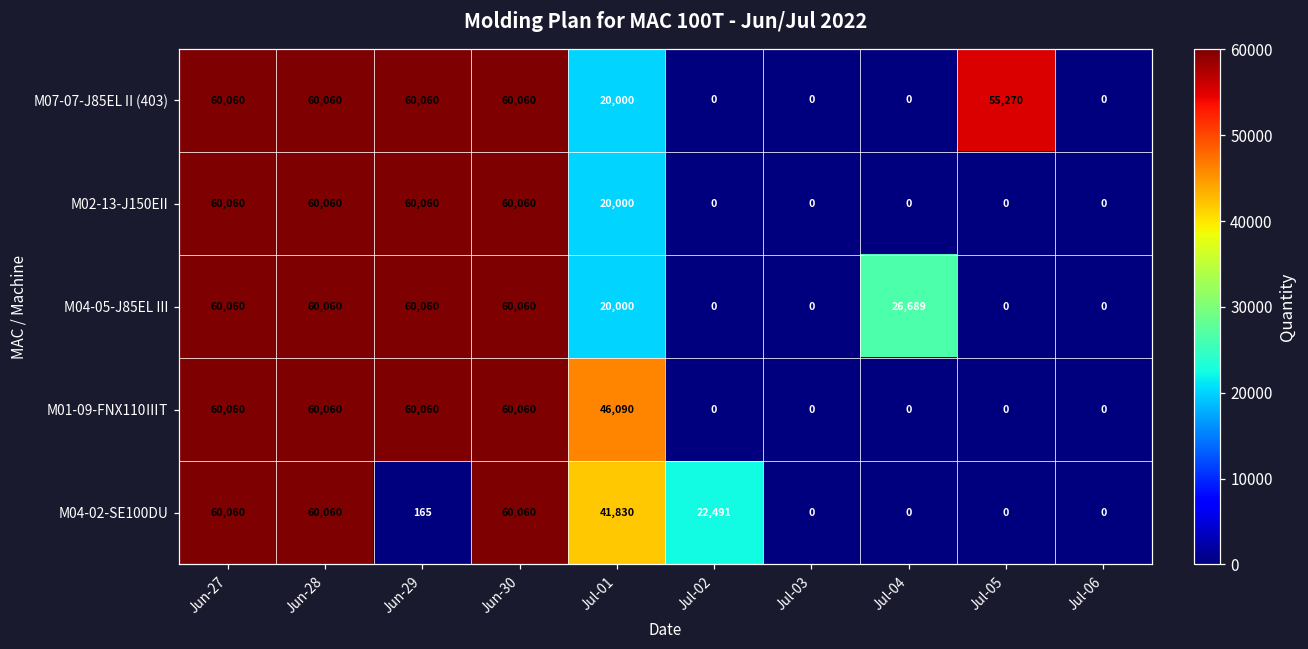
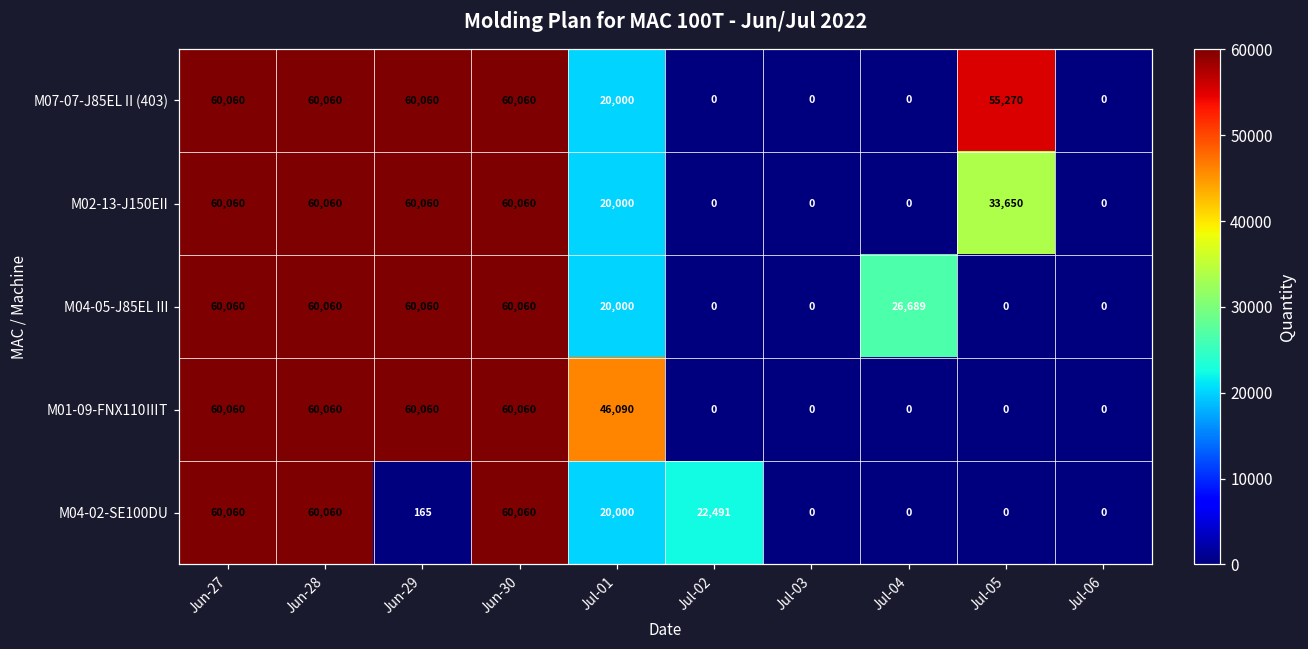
  {
    "M07-07-J85ELⅡ(403)": {
      "Jun-27": "60,060",
      "Jun-28": "60,060",
      "Jun-29": "60,060",
      "Jun-30": "60,060",
      "Jul-01": "20,000",
      "Jul-02": "0",
      "Jul-03": "0",
      "Jul-04": "0",
      "Jul-05": "55,270",
      "Jul-06": "0"
    },
    "M02-13-J150EII": {
      "Jun-27": "60,060",
      "Jun-28": "60,060",
      "Jun-29": "60,060",
      "Jun-30": "60,060",
      "Jul-01": "20,000",
      "Jul-02": "0",
      "Jul-03": "0",
      "Jul-04": "0",
-     "Jul-05": "0",
+     "Jul-05": "33,650",
      "Jul-06": "0"
    },
    "M04-05-J85EL III": {
      "Jun-27": "60,060",
      "Jun-28": "60,060",
      "Jun-29": "60,060",
      "Jun-30": "60,060",
      "Jul-01": "20,000",
      "Jul-02": "0",
      "Jul-03": "0",
      "Jul-04": "26,689",
      "Jul-05": "0",
      "Jul-06": "0"
    },
    "M01-09-FNX110ⅢT": {
      "Jun-27": "60,060",
      "Jun-28": "60,060",
      "Jun-29": "60,060",
      "Jun-30": "60,060",
      "Jul-01": "46,090",
      "Jul-02": "0",
      "Jul-03": "0",
      "Jul-04": "0",
      "Jul-05": "0",
      "Jul-06": "0"
    },
    "M04-02-SE100DU": {
      "Jun-27": "60,060",
      "Jun-28": "60,060",
      "Jun-29": "165",
      "Jun-30": "60,060",
-     "Jul-01": "41,830",
+     "Jul-01": "20,000",
      "Jul-02": "22,491",
      "Jul-03": "0",
      "Jul-04": "0",
      "Jul-05": "0",
      "Jul-06": "0"
    }
  }
